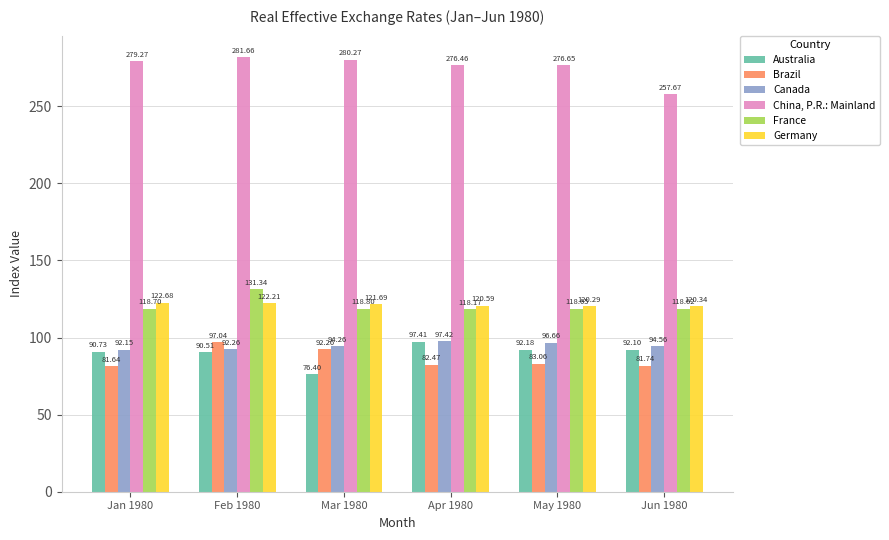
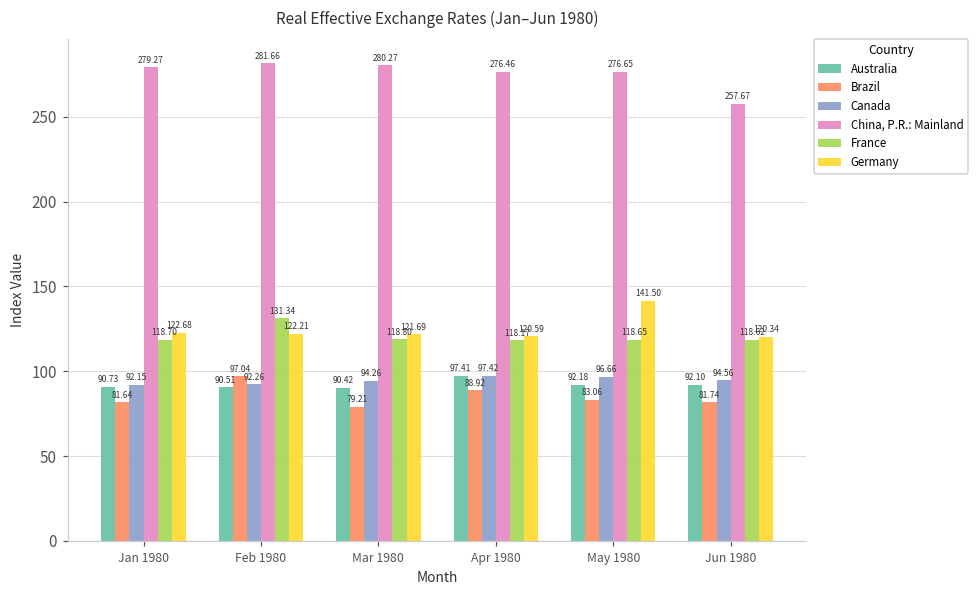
  {
    "Australia": {
      "Jan 1980": 90.73,
      "Feb 1980": 90.51,
-     "Mar 1980": 76.40,
+     "Mar 1980": 90.42,
      "Apr 1980": 97.41,
      "May 1980": 92.18,
      "Jun 1980": 92.10
    },
    "Brazil": {
      "Jan 1980": 81.64,
      "Feb 1980": 97.04,
-     "Mar 1980": 92.26,
-     "Apr 1980": 82.47,
+     "Mar 1980": 79.21,
+     "Apr 1980": 88.92,
      "May 1980": 83.06,
      "Jun 1980": 81.74
    },
    "Canada": {
      "Jan 1980": 92.15,
      "Feb 1980": 92.26,
      "Mar 1980": 94.26,
      "Apr 1980": 97.42,
      "May 1980": 96.66,
      "Jun 1980": 94.56
    },
    "China, P.R.: Mainland": {
      "Jan 1980": 279.27,
      "Feb 1980": 281.66,
      "Mar 1980": 280.27,
      "Apr 1980": 276.46,
      "May 1980": 276.65,
      "Jun 1980": 257.67
    },
    "France": {
      "Jan 1980": 118.70,
      "Feb 1980": 131.34,
      "May 1980": 118.65
    },
    "Germany": {
      "Jan 1980": 122.68,
      "Feb 1980": 122.21,
-     "May 1980": 120.29
+     "May 1980": 141.50
    }
  }
